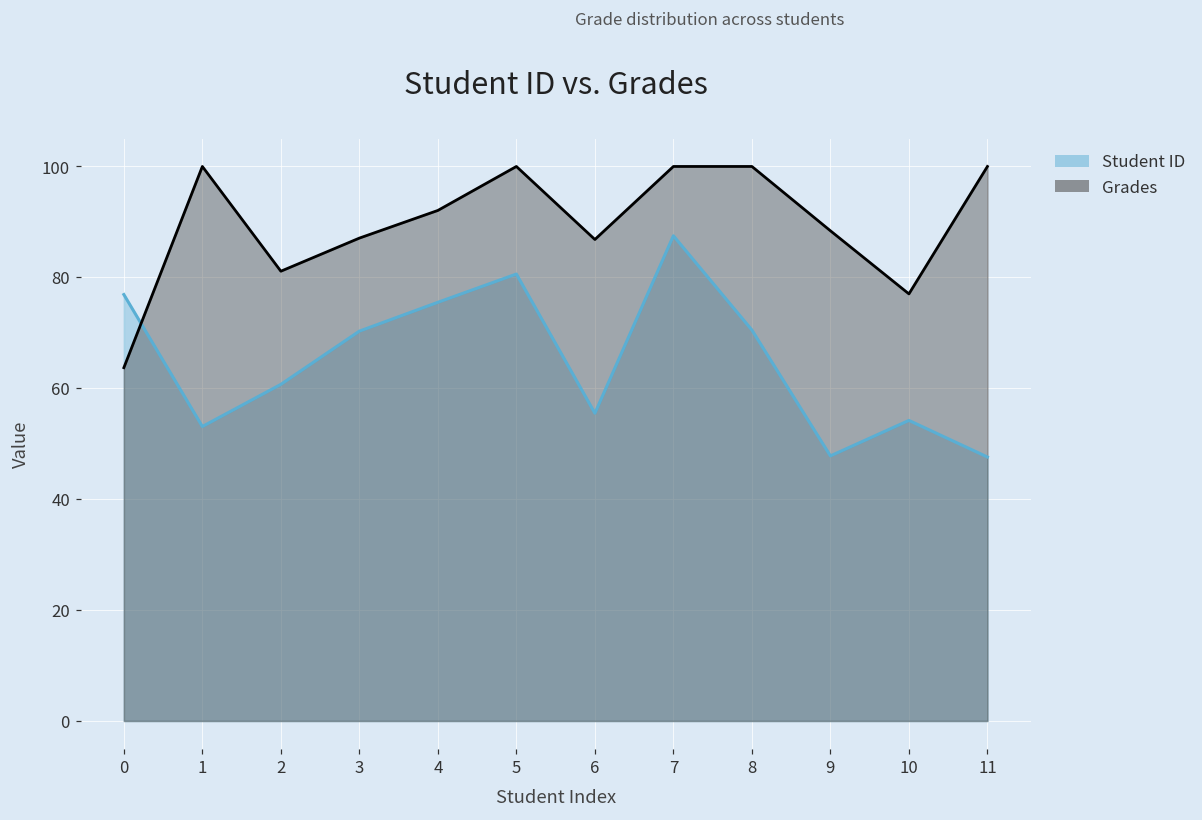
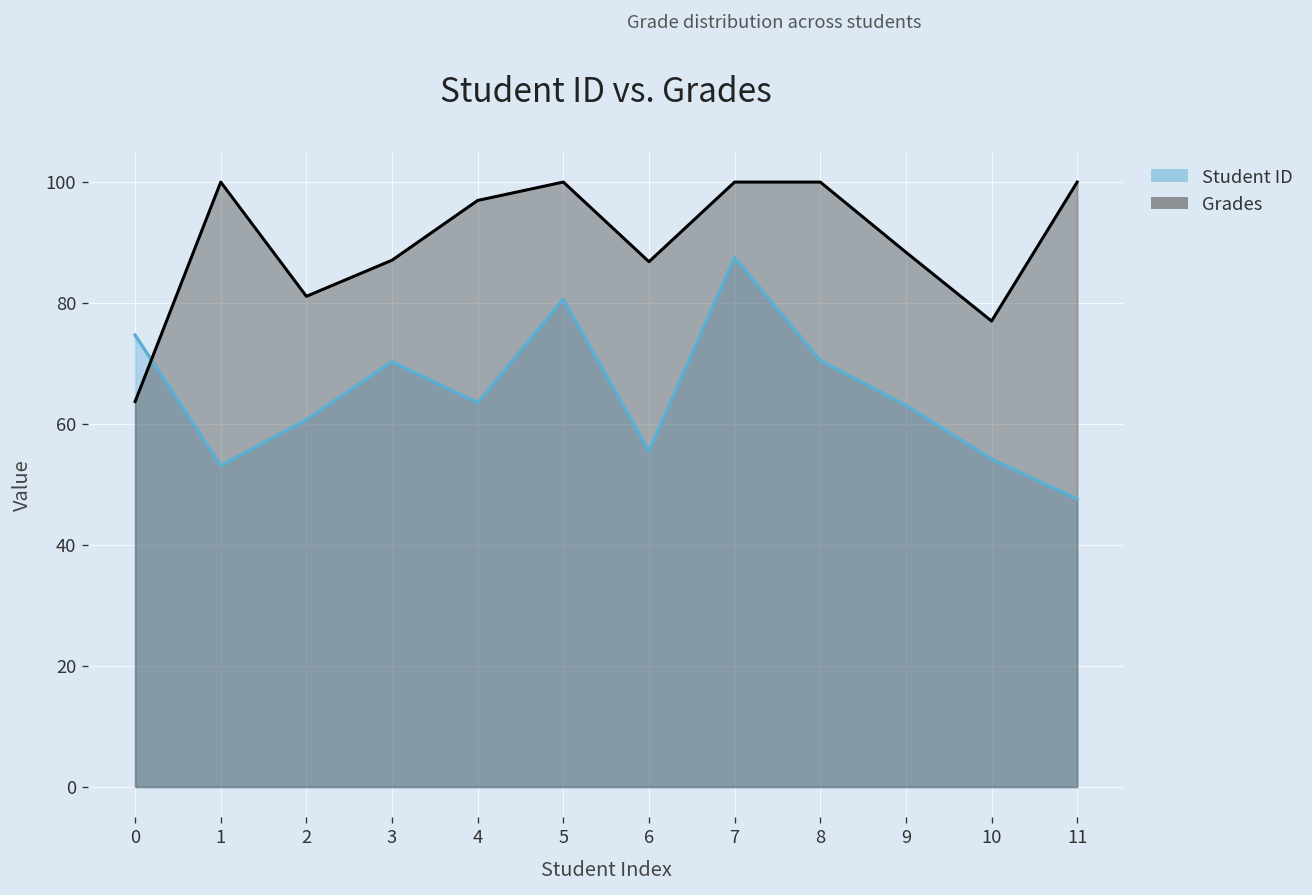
  {
    "Student ID": {
-     "0": 77,
+     "0": 75,
      "1": 53,
      "2": 61,
      "3": 70,
-     "4": 76,
+     "4": 64,
      "5": 81,
      "6": 56,
      "7": 88,
      "8": 71,
-     "9": 48,
+     "9": 63,
      "10": 54,
      "11": 48
    },
    "Grades": {
      "0": 64,
      "1": 100,
      "2": 81,
      "3": 87,
-     "4": 92,
+     "4": 97,
      "5": 100,
      "6": 87,
      "7": 100,
      "8": 100,
      "9": 88,
      "10": 77,
      "11": 100
    }
  }
